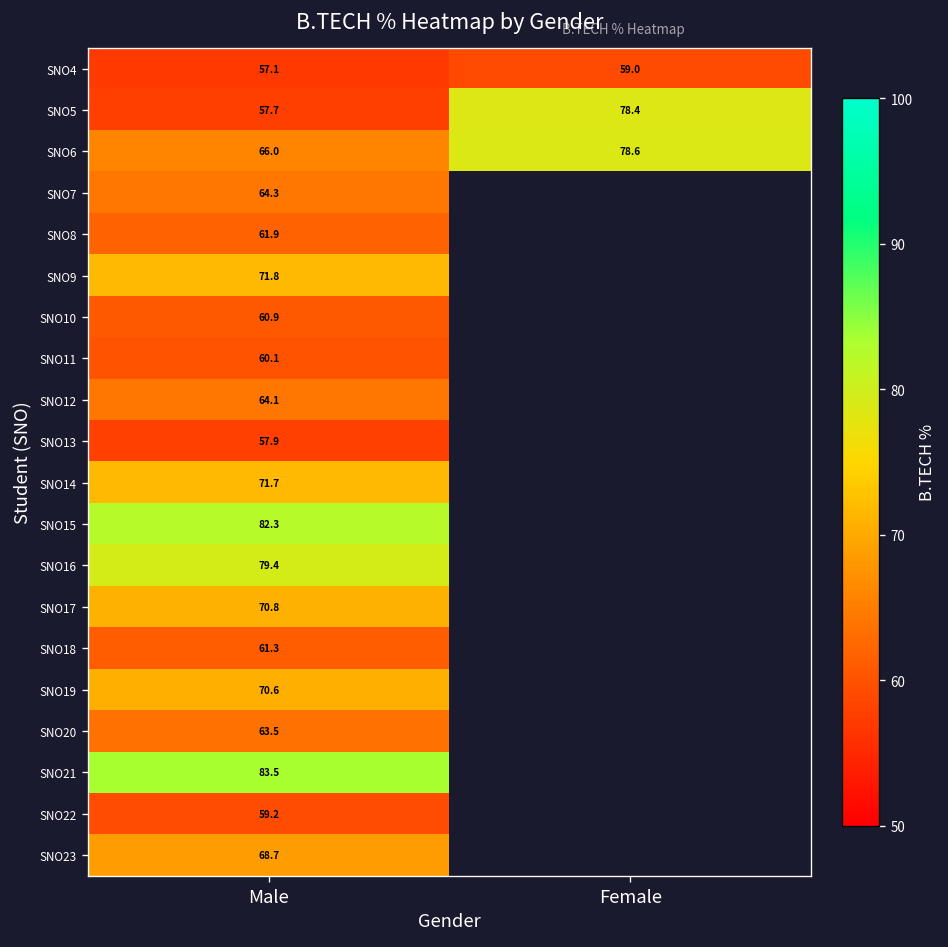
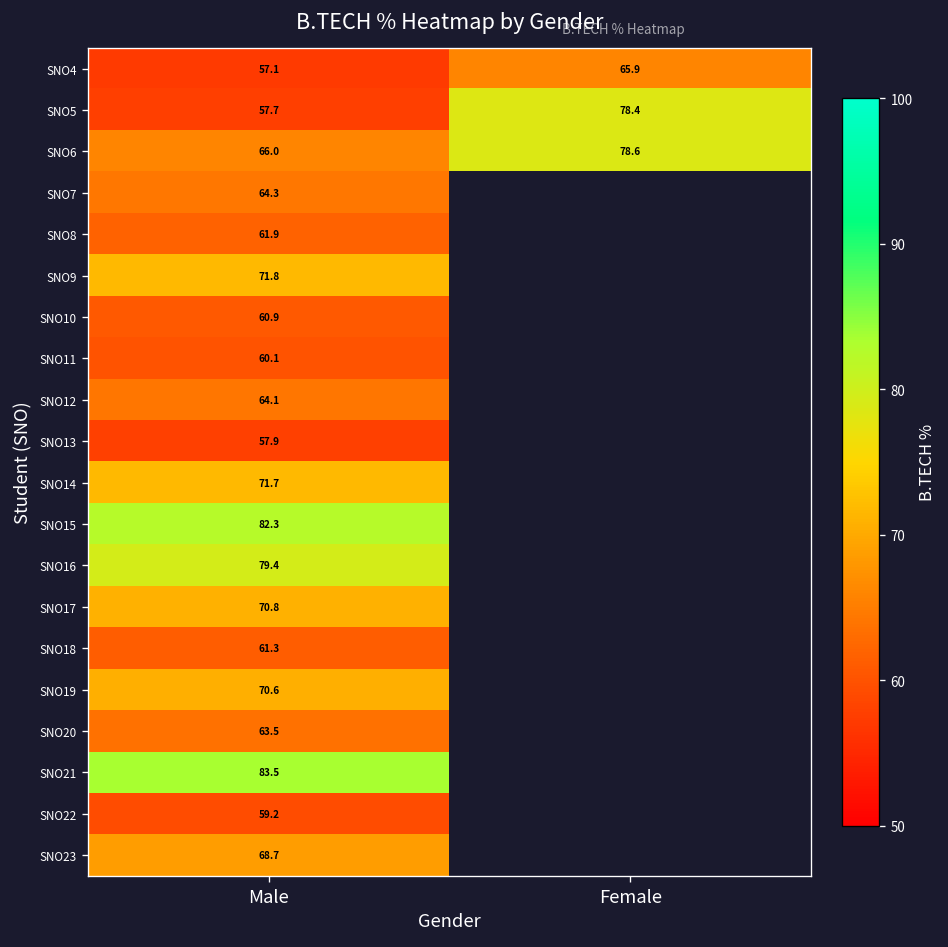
  {
    "SNO4": {
      "Male": 57.1,
-     "Female": 59.0
+     "Female": 65.9
    },
    "SNO5": {
      "Male": 57.7,
      "Female": 78.4
    },
    "SNO6": {
      "Male": 66.0,
      "Female": 78.6
    },
    "SNO7": {
      "Male": 64.3
    },
    "SNO8": {
      "Male": 61.9
    },
    "SNO9": {
      "Male": 71.8
    },
    "SNO10": {
      "Male": 60.9
    },
    "SNO11": {
      "Male": 60.1
    },
    "SNO12": {
      "Male": 64.1
    },
    "SNO13": {
      "Male": 57.9
    },
    "SNO14": {
      "Male": 71.7
    },
    "SNO15": {
      "Male": 82.3
    },
    "SNO16": {
      "Male": 79.4
    },
    "SNO17": {
      "Male": 70.8
    },
    "SNO18": {
      "Male": 61.3
    },
    "SNO19": {
      "Male": 70.6
    },
    "SNO20": {
      "Male": 63.5
    },
    "SNO21": {
      "Male": 83.5
    },
    "SNO22": {
      "Male": 59.2
    },
    "SNO23": {
      "Male": 68.7
    }
  }
